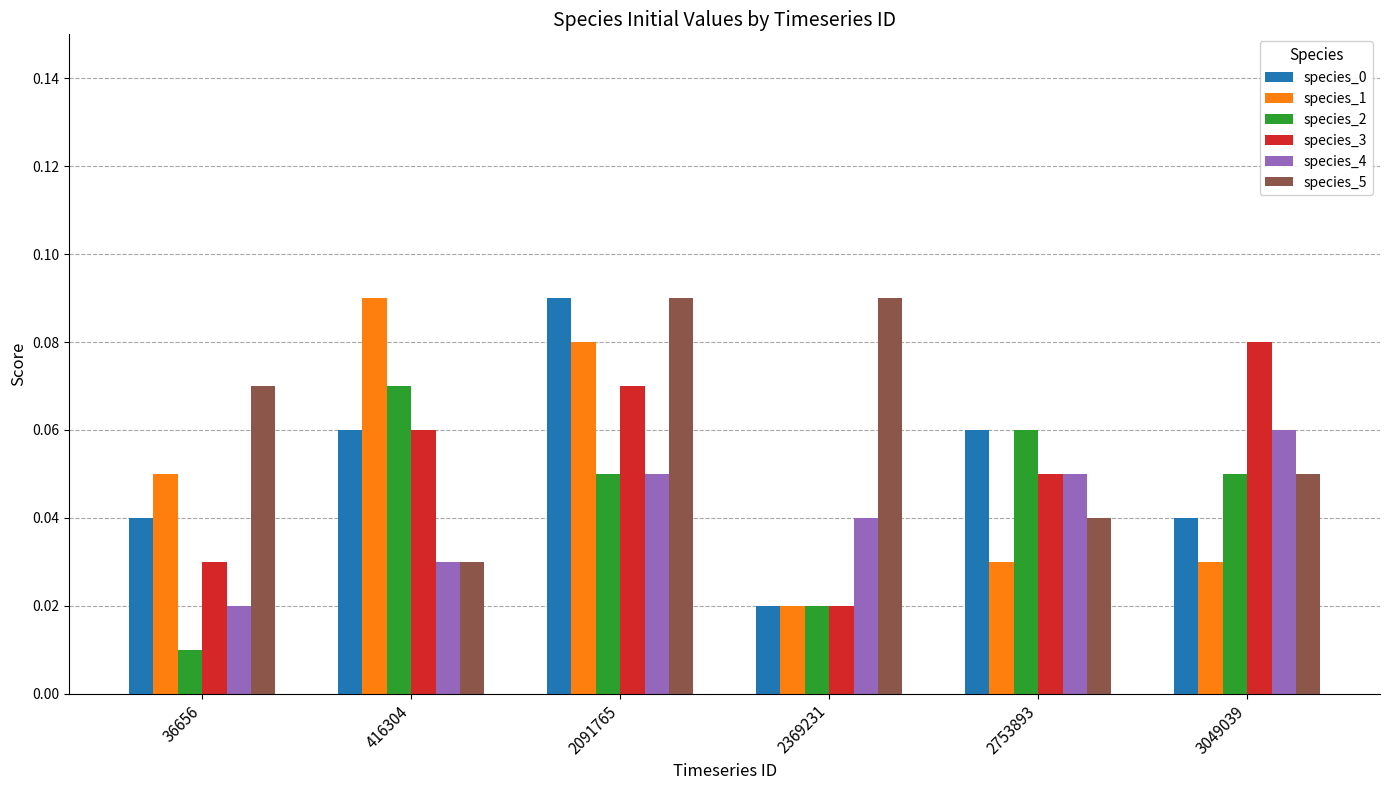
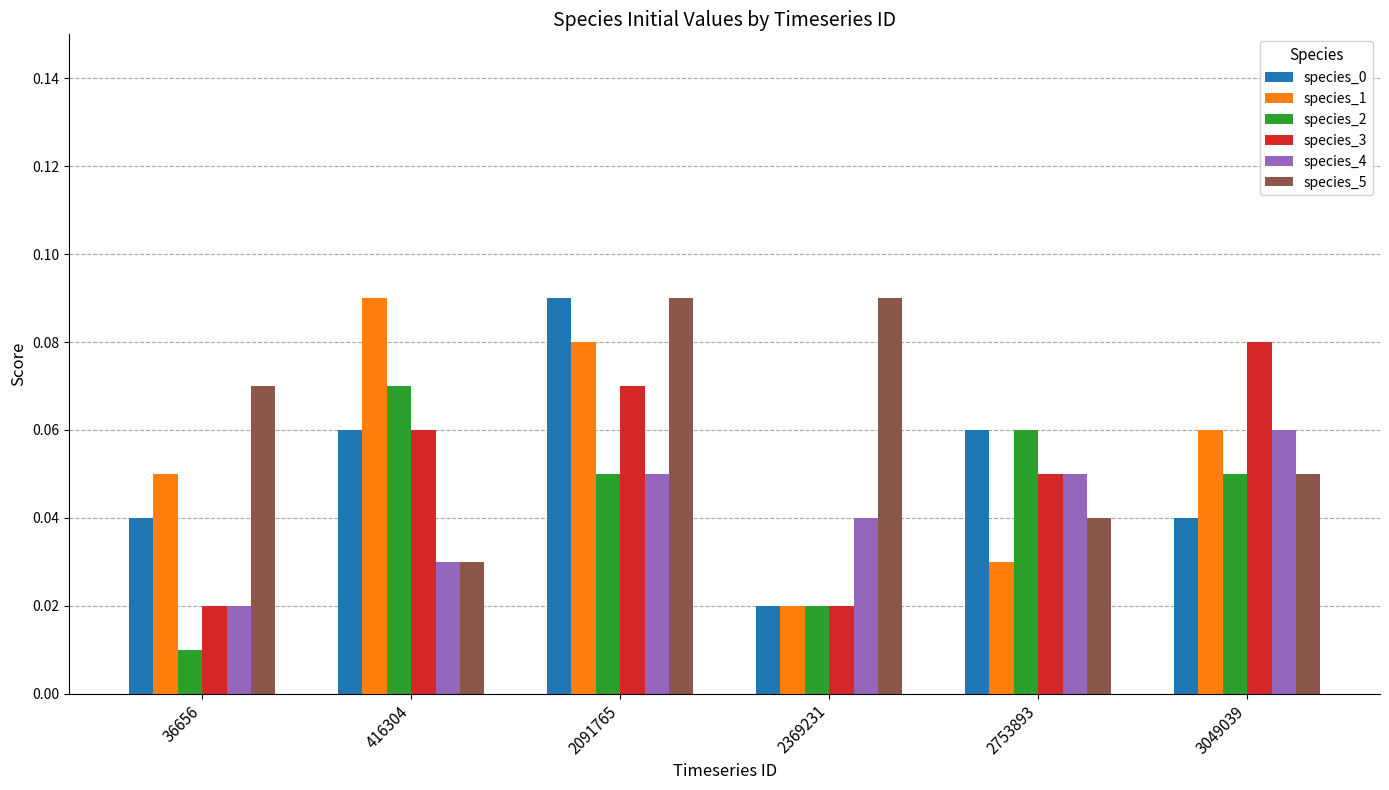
  {
    "species_0": {
      "36656": 0.04,
      "416304": 0.06,
      "2091765": 0.09,
      "2369231": 0.02,
      "2753893": 0.06,
      "3049039": 0.04
    },
    "species_1": {
      "36656": 0.05,
      "416304": 0.09,
      "2091765": 0.08,
      "2369231": 0.02,
      "2753893": 0.03,
-     "3049039": 0.03
+     "3049039": 0.06
    },
    "species_2": {
      "36656": 0.01,
      "416304": 0.07,
      "2091765": 0.05,
      "2369231": 0.02,
      "2753893": 0.06,
      "3049039": 0.05
    },
    "species_3": {
-     "36656": 0.03,
+     "36656": 0.02,
      "416304": 0.06,
      "2091765": 0.07,
      "2369231": 0.02,
      "2753893": 0.05,
      "3049039": 0.08
    },
    "species_4": {
      "36656": 0.02,
      "416304": 0.03,
      "2091765": 0.05,
      "2369231": 0.04,
      "2753893": 0.05,
      "3049039": 0.06
    },
    "species_5": {
      "36656": 0.07,
      "416304": 0.03,
      "2091765": 0.09,
      "2369231": 0.09,
      "2753893": 0.04,
      "3049039": 0.05
    }
  }
